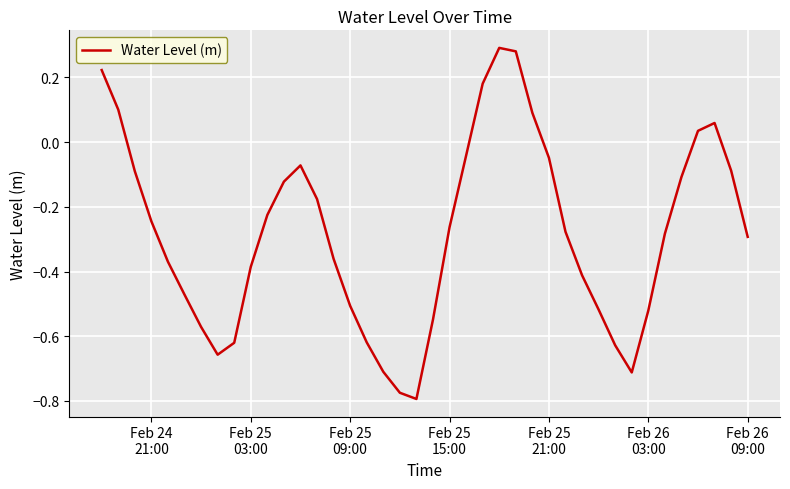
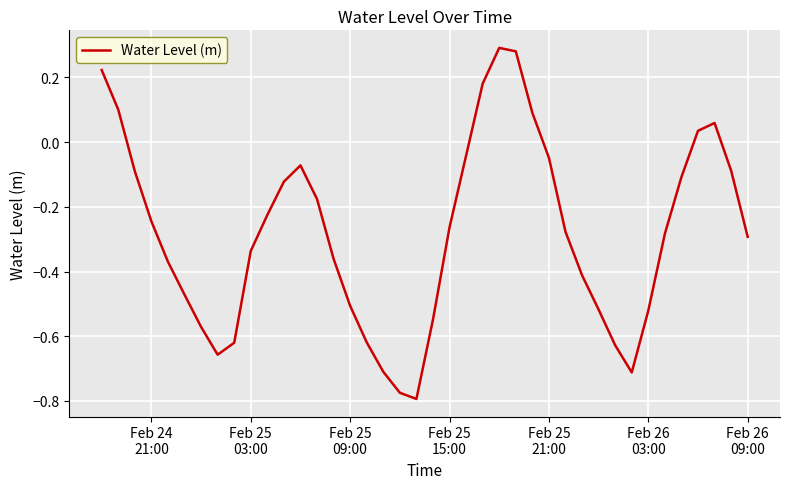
  {
    "Feb 24 21:00": -0.24,
-   "Feb 25 03:00": -0.39,
+   "Feb 25 03:00": -0.34,
    "Feb 25 09:00": -0.51,
    "Feb 25 15:00": -0.26,
    "Feb 25 21:00": -0.05,
    "Feb 26 03:00": -0.52,
    "Feb 26 09:00": -0.29
  }
